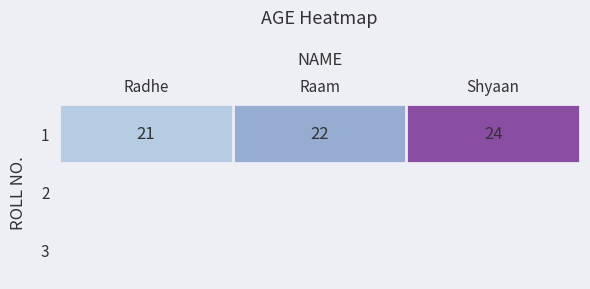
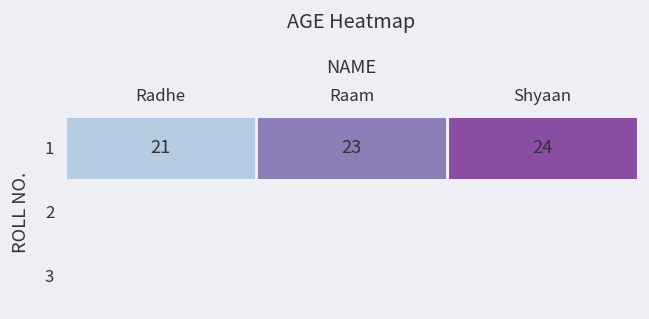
  {
    "1": {
      "Radhe": 21,
-     "Raam": 22,
+     "Raam": 23,
      "Shyaan": 24
    }
  }
